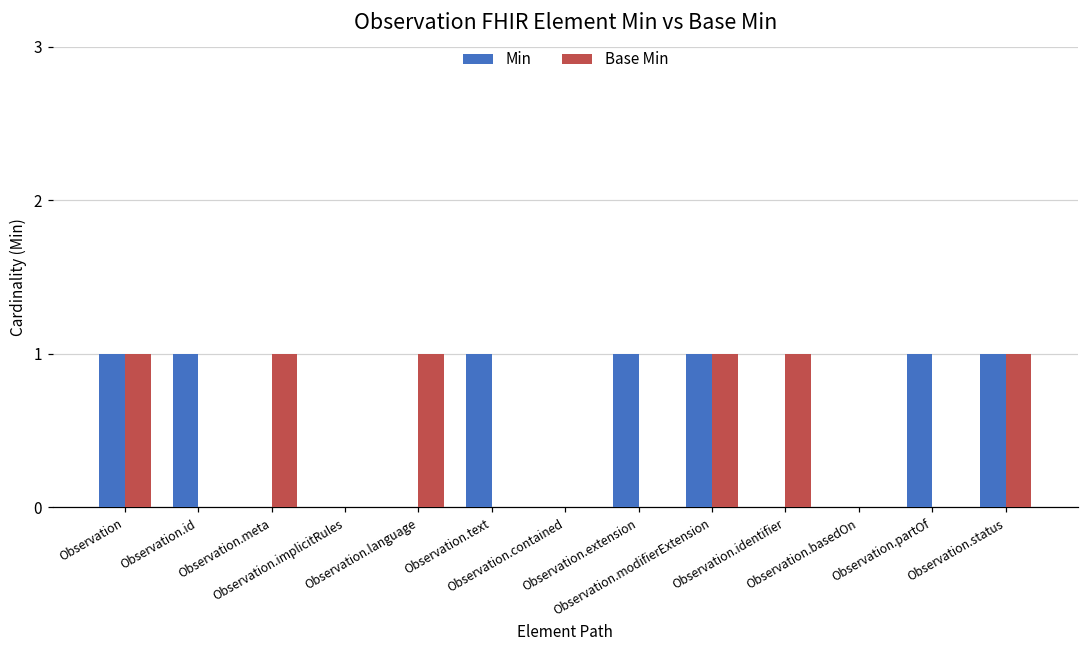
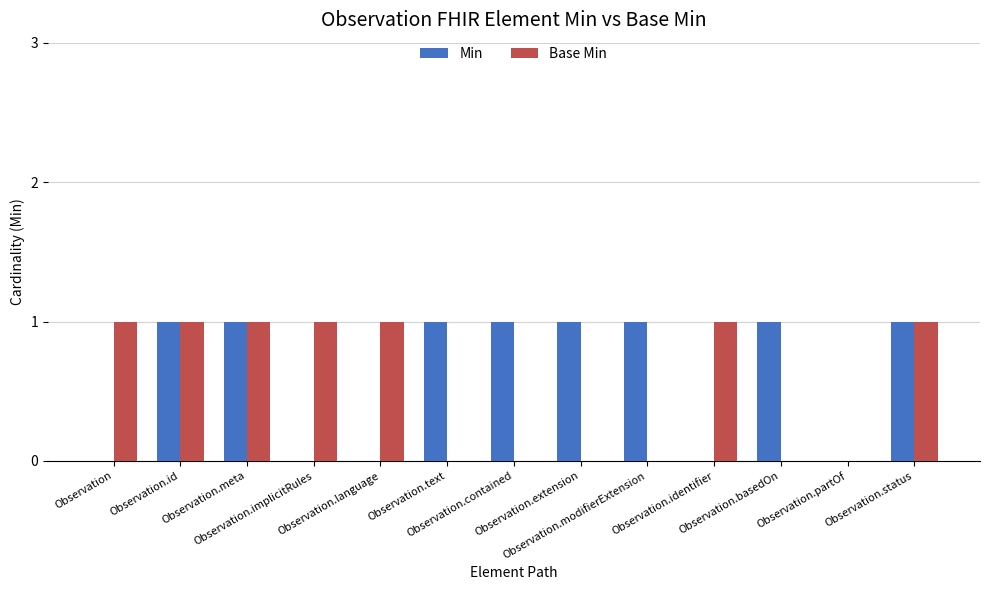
  {
    "Min": {
-     "Observation": 1,
+     "Observation": 0,
      "Observation.id": 1,
-     "Observation.meta": 0,
+     "Observation.meta": 1,
      "Observation.implicitRules": 0,
      "Observation.language": 0,
      "Observation.text": 1,
-     "Observation.contained": 0,
+     "Observation.contained": 1,
      "Observation.extension": 1,
      "Observation.modifierExtension": 1,
      "Observation.identifier": 0,
-     "Observation.basedOn": 0,
-     "Observation.partOf": 1,
+     "Observation.basedOn": 1,
+     "Observation.partOf": 0,
      "Observation.status": 1
    },
    "Base Min": {
      "Observation": 1,
-     "Observation.id": 0,
+     "Observation.id": 1,
      "Observation.meta": 1,
-     "Observation.implicitRules": 0,
+     "Observation.implicitRules": 1,
      "Observation.language": 1,
      "Observation.text": 0,
      "Observation.contained": 0,
      "Observation.extension": 0,
-     "Observation.modifierExtension": 1,
+     "Observation.modifierExtension": 0,
      "Observation.identifier": 1,
      "Observation.basedOn": 0,
      "Observation.partOf": 0,
      "Observation.status": 1
    }
  }
